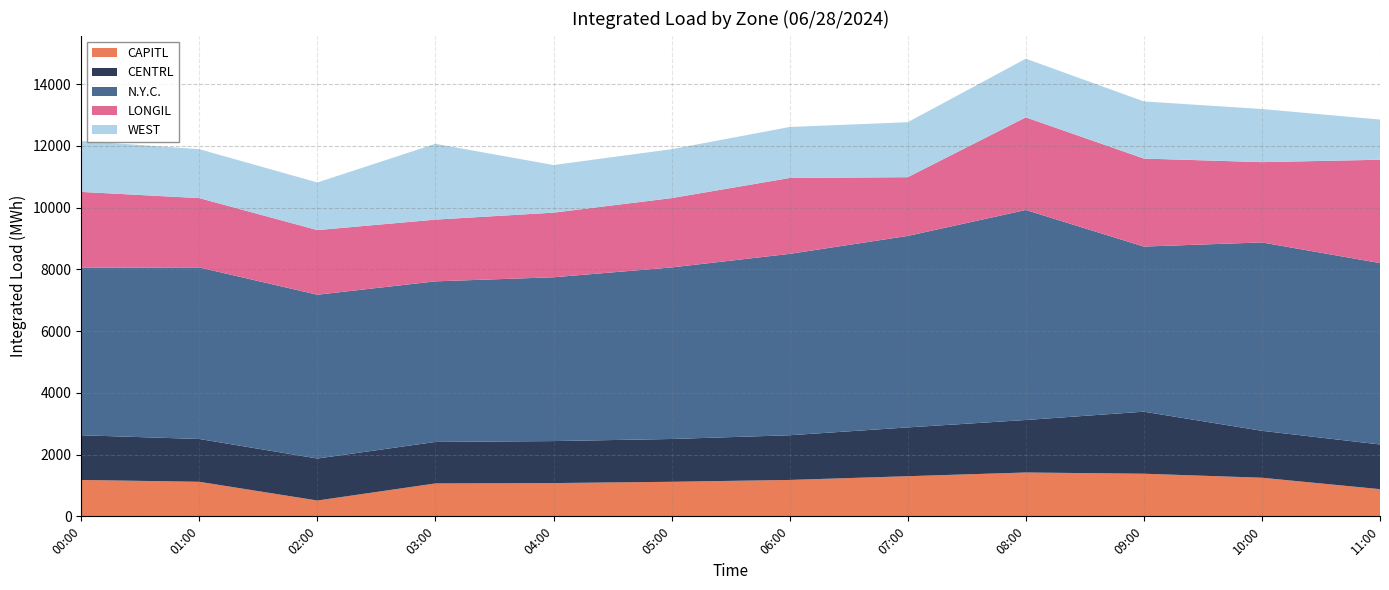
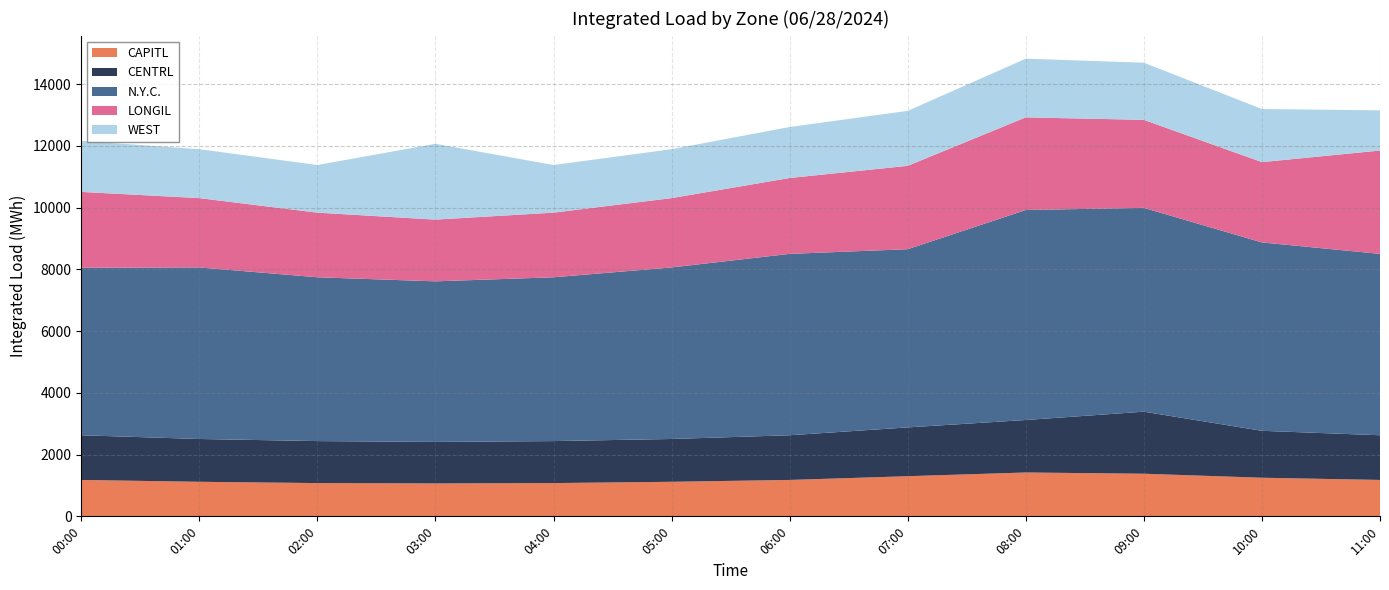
  {
    "CAPITL": {
      "00:00": 1200,
      "01:00": 1100,
-     "02:00": 500,
+     "02:00": 1100,
      "03:00": 1100,
      "04:00": 1100,
      "05:00": 1100,
      "06:00": 1200,
      "07:00": 1300,
      "08:00": 1400,
      "09:00": 1400,
      "10:00": 1300,
-     "11:00": 900
+     "11:00": 1200
    },
    "CENTRL": {
      "00:00": 1400,
      "01:00": 1400,
      "02:00": 1400,
      "03:00": 1300,
      "04:00": 1400,
      "05:00": 1400,
      "06:00": 1400,
      "07:00": 1600,
      "08:00": 1700,
      "09:00": 2000,
      "10:00": 1500,
      "11:00": 1400
    },
    "N.Y.C.": {
      "00:00": 5400,
      "01:00": 5600,
      "02:00": 5300,
      "03:00": 5200,
      "04:00": 5300,
      "05:00": 5600,
      "06:00": 5900,
-     "07:00": 6200,
+     "07:00": 5800,
      "08:00": 6800,
-     "09:00": 5300,
+     "09:00": 6600,
      "10:00": 6100,
      "11:00": 5900
    },
    "LONGIL": {
      "00:00": 2500,
      "01:00": 2200,
      "02:00": 2100,
      "03:00": 2000,
      "04:00": 2100,
      "05:00": 2200,
      "06:00": 2500,
-     "07:00": 1900,
+     "07:00": 2700,
      "08:00": 3000,
      "09:00": 2900,
      "10:00": 2600,
      "11:00": 3300
    },
    "WEST": {
      "00:00": 1700,
      "01:00": 1600,
      "02:00": 1500,
      "03:00": 2500,
      "04:00": 1500,
      "05:00": 1600,
      "06:00": 1700,
      "07:00": 1800,
      "08:00": 1900,
      "09:00": 1900,
      "10:00": 1700,
      "11:00": 1300
    }
  }
